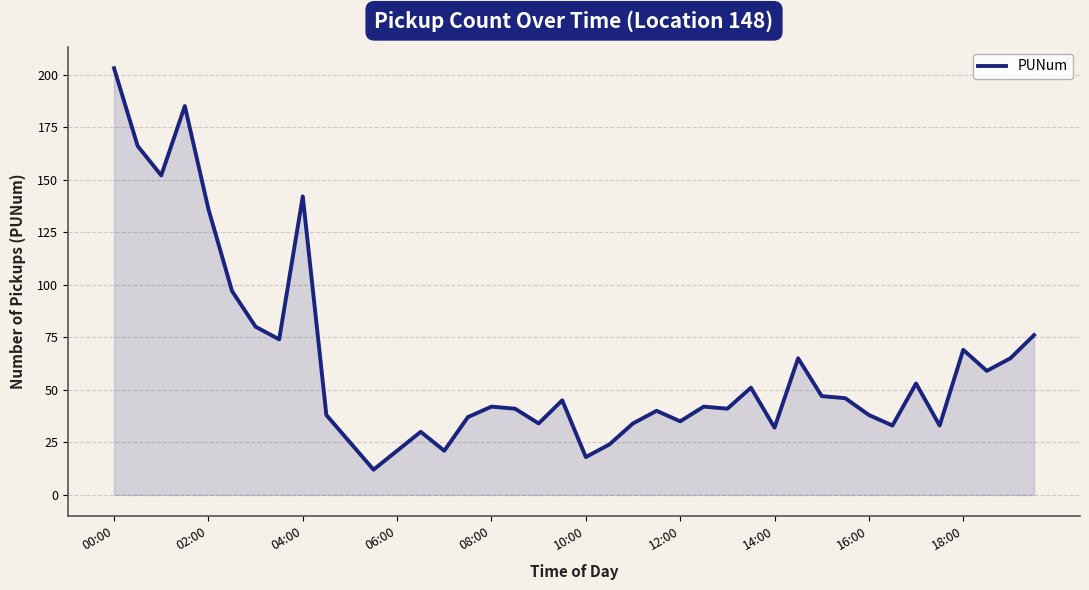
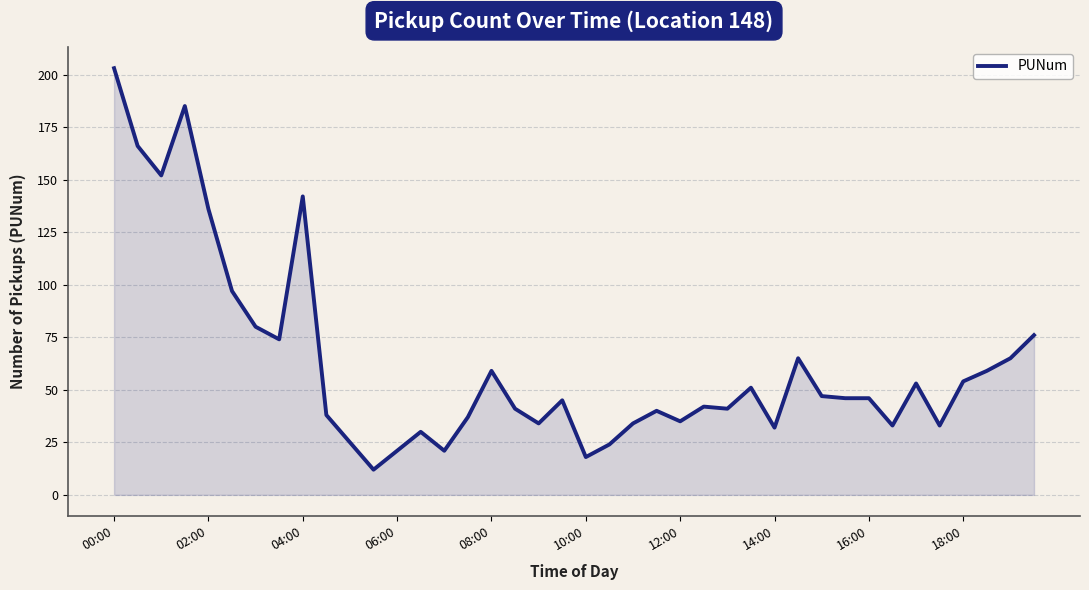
  {
    "00:00": 203,
    "02:00": 136,
    "04:00": 142,
    "06:00": 21,
-   "08:00": 42,
+   "08:00": 59,
    "10:00": 18,
    "12:00": 35,
    "14:00": 32,
-   "16:00": 38,
-   "18:00": 69
+   "16:00": 46,
+   "18:00": 54
  }
